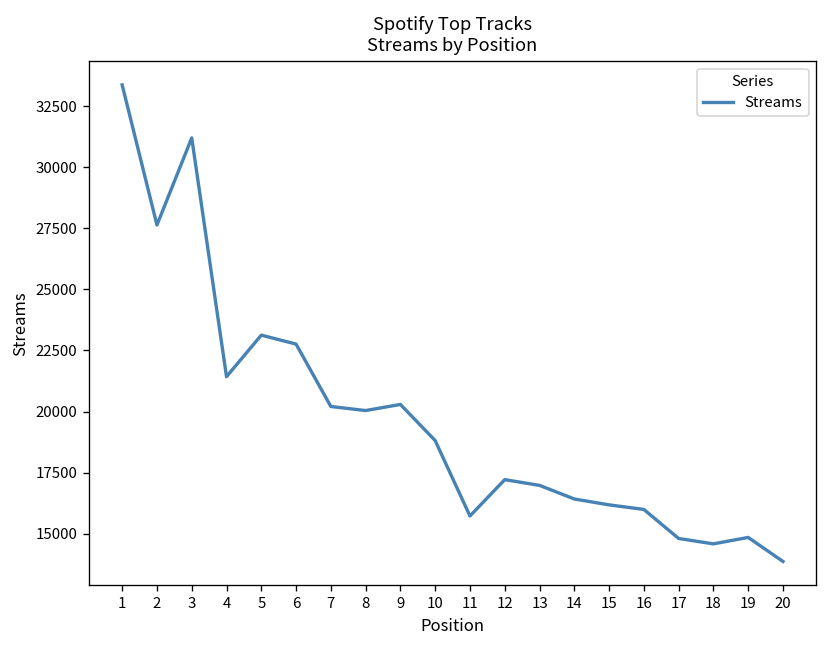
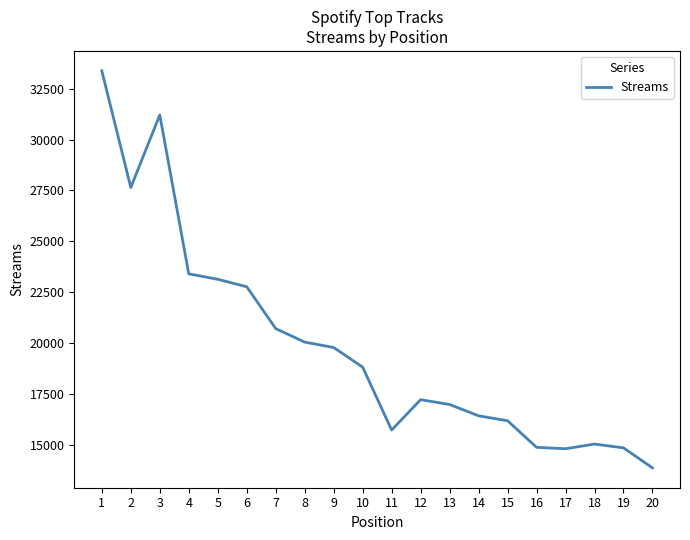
  {
    "1": 33400,
    "2": 27600,
    "3": 31200,
-   "4": 21400,
+   "4": 23400,
    "5": 23100,
    "6": 22800,
-   "7": 20200,
+   "7": 20700,
    "8": 20000,
-   "9": 20300,
+   "9": 19800,
    "10": 18800,
    "11": 15700,
    "12": 17200,
    "13": 17000,
    "14": 16400,
    "15": 16200,
-   "16": 16000,
+   "16": 14900,
    "17": 14800,
-   "18": 14600,
+   "18": 15000,
    "19": 14800,
    "20": 13900
  }
